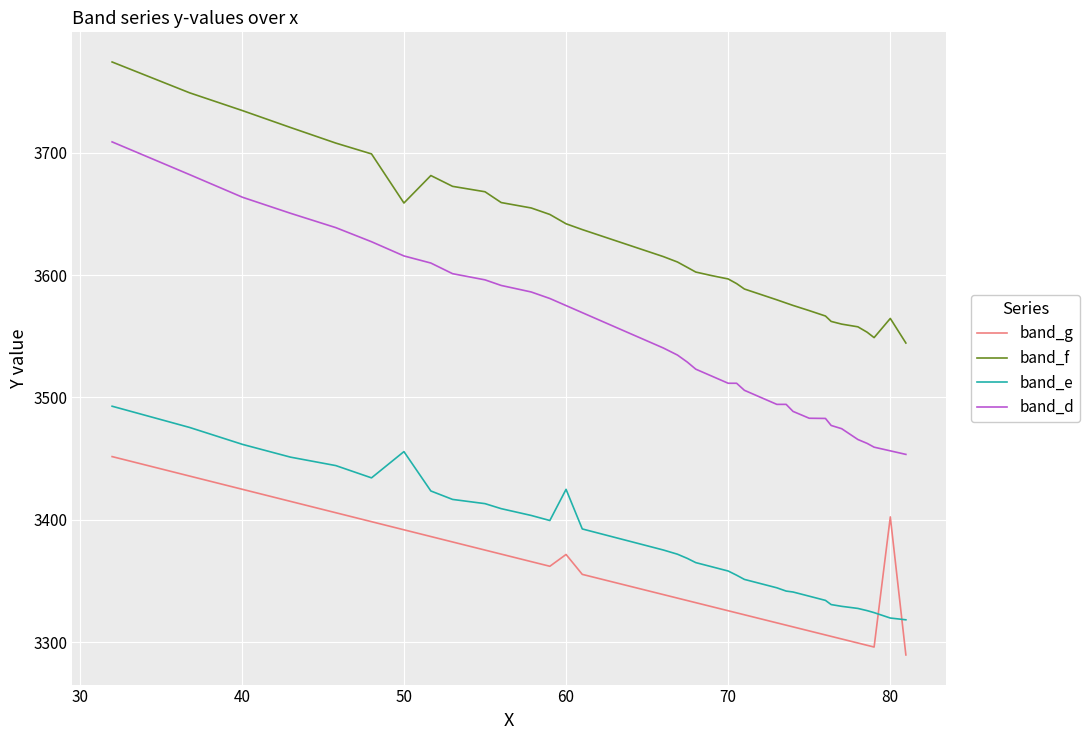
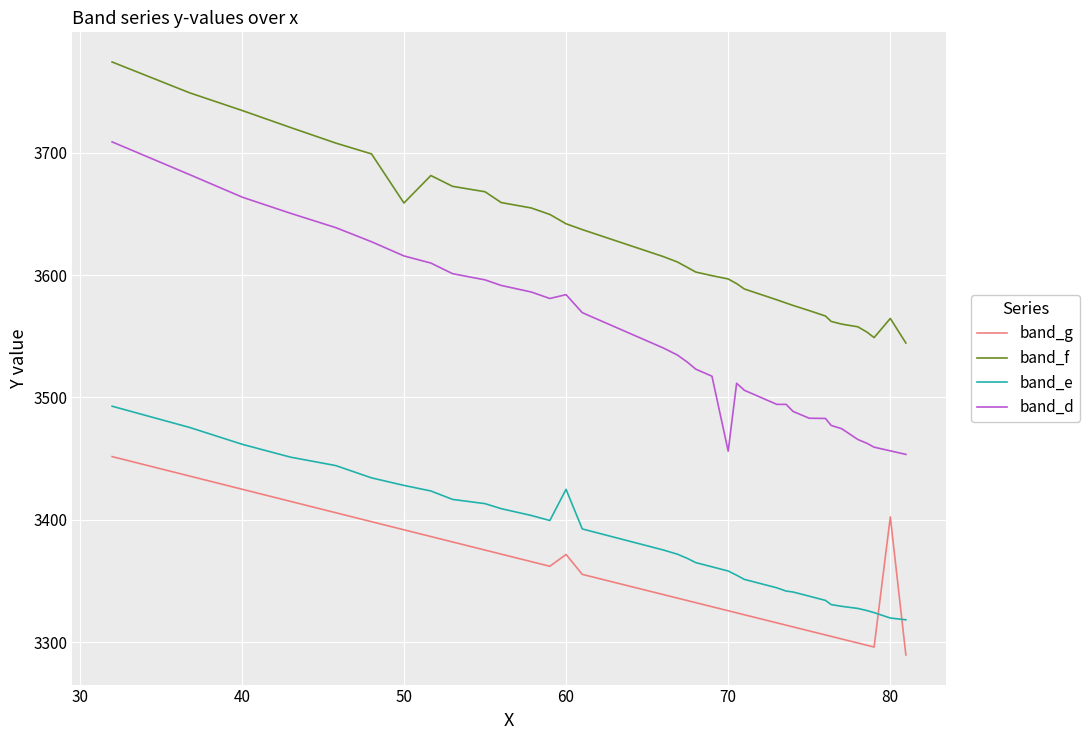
  {
    "band_g": {
      "50": 3392,
      "60": 3372,
      "70": 3326,
      "80": 3402
    },
    "band_f": {
      "50": 3659,
      "60": 3642,
      "70": 3597,
      "80": 3565
    },
    "band_e": {
-     "50": 3456,
+     "50": 3428,
      "60": 3425,
      "70": 3358,
      "80": 3320
    },
    "band_d": {
      "50": 3616,
-     "60": 3575,
-     "70": 3512,
+     "60": 3584,
+     "70": 3456,
      "80": 3456
    }
  }
